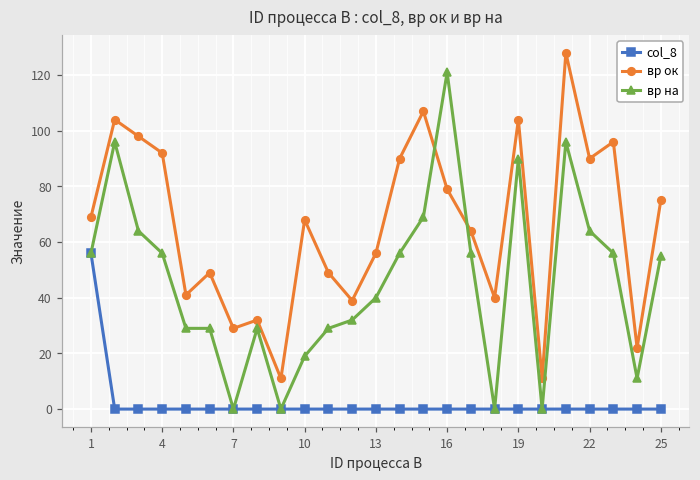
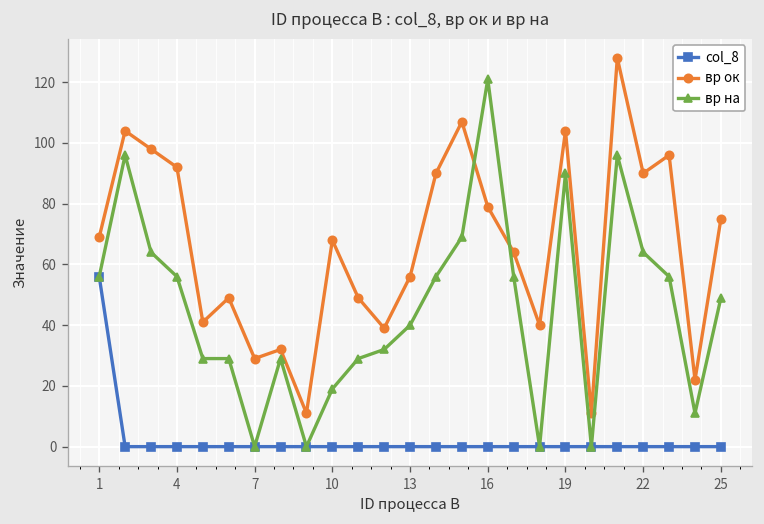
  {
    "col_8": {
      "4": 0,
      "10": 0,
      "13": 0,
      "16": 0,
      "19": 0,
      "22": 0,
      "25": 0
    },
    "вр ок": {
      "1": 69,
      "4": 92,
      "7": 29,
      "10": 68,
      "13": 56,
      "16": 79,
      "19": 104,
      "22": 90,
      "25": 75
    },
    "вр на": {
      "4": 56,
      "10": 19,
      "13": 40,
      "16": 121,
      "19": 90,
      "22": 64,
-     "25": 55
+     "25": 49
    }
  }
